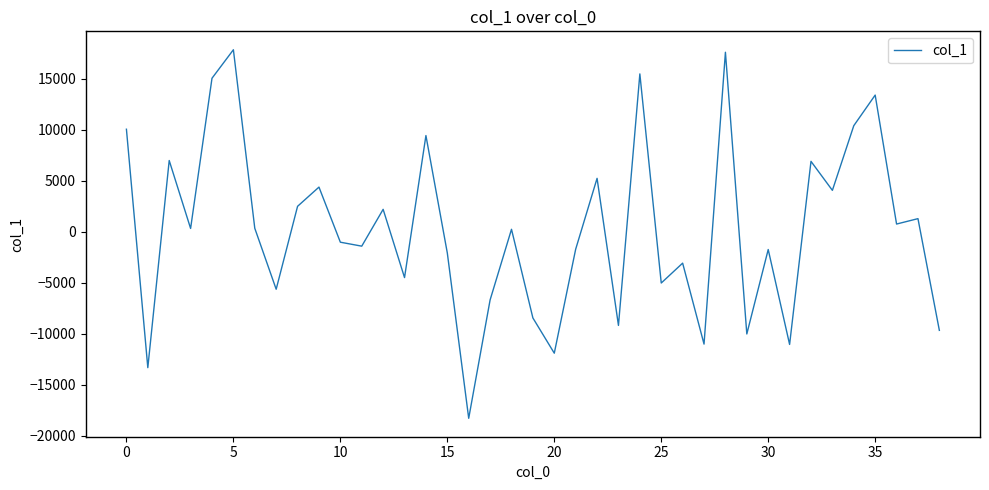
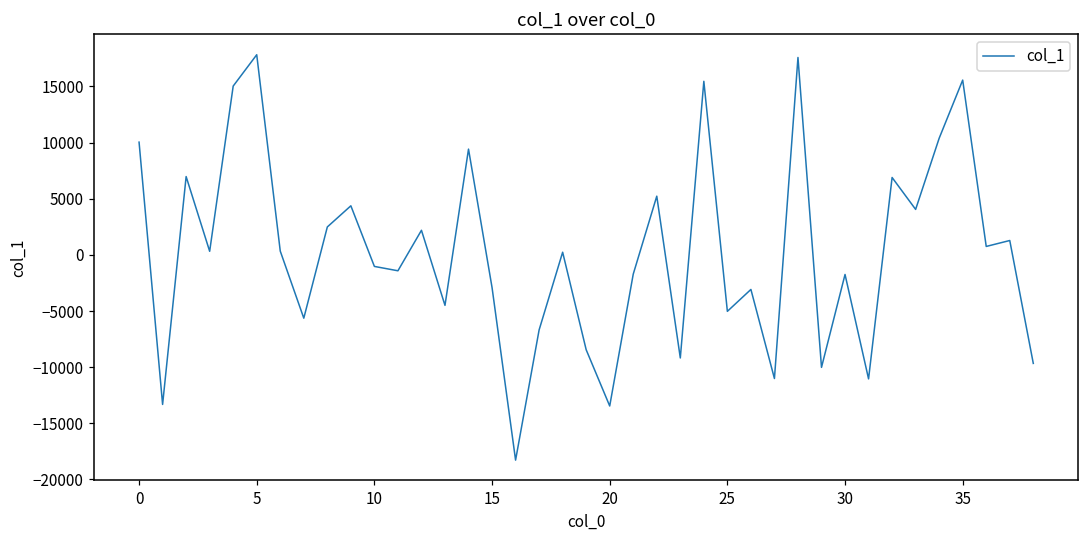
  {
    "0": 10000,
    "5": 17800,
    "10": -1000,
-   "15": -2100,
-   "20": -11900,
+   "15": -2900,
+   "20": -13500,
    "25": -5000,
    "30": -1700,
-   "35": 13400
+   "35": 15600
  }
